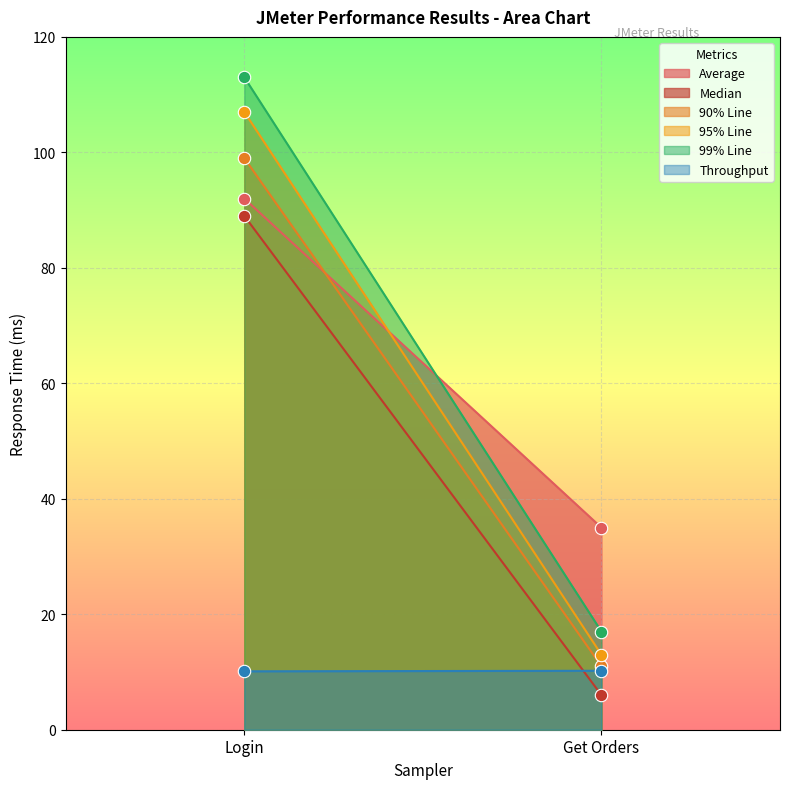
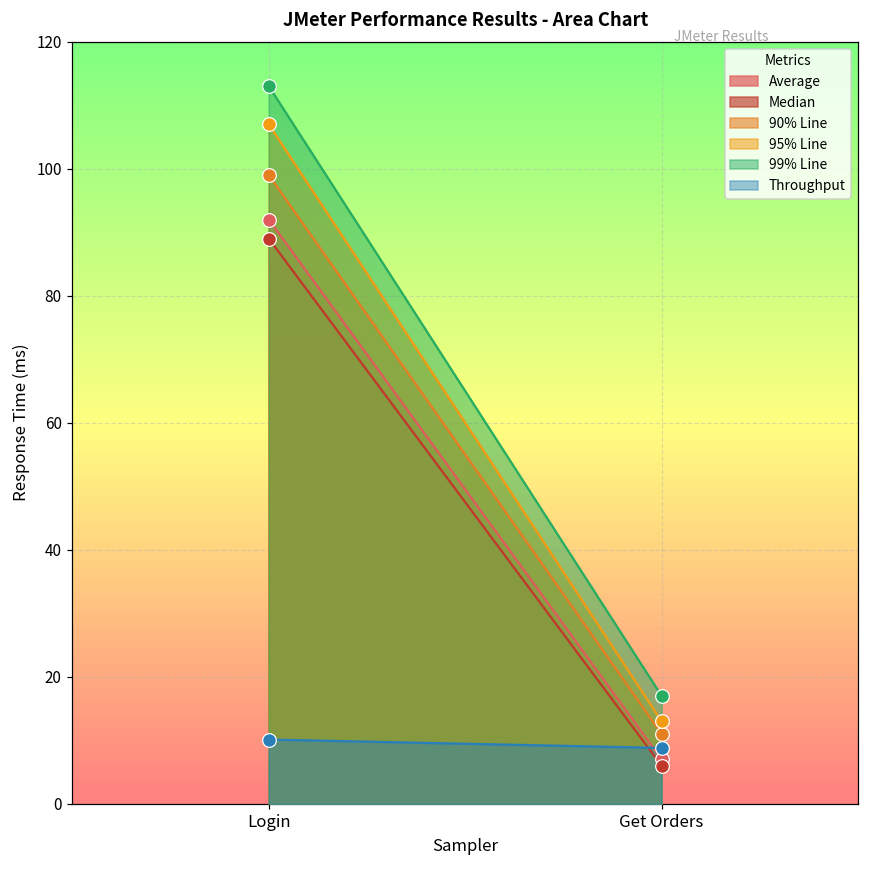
  {
    "Average": {
      "Login": 92,
-     "Get Orders": 35
+     "Get Orders": 7
    },
    "Median": {
      "Login": 89,
      "Get Orders": 6
    },
    "99% Line": {
      "Login": 113,
      "Get Orders": 17
    },
    "Throughput": {
      "Login": 10,
-     "Get Orders": 10
+     "Get Orders": 9
    }
  }
